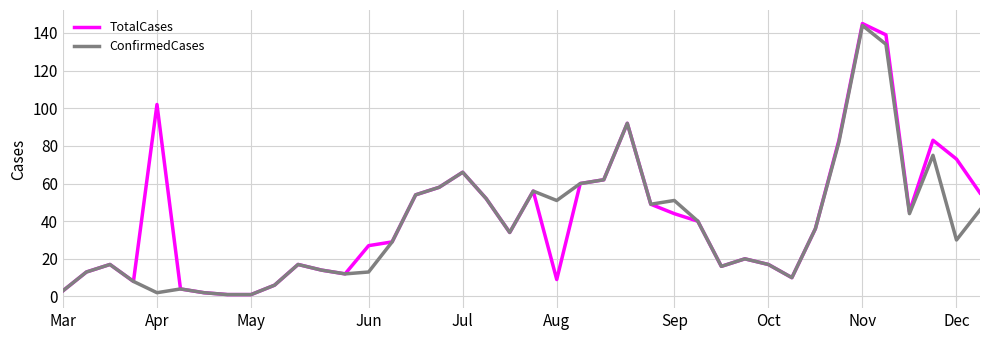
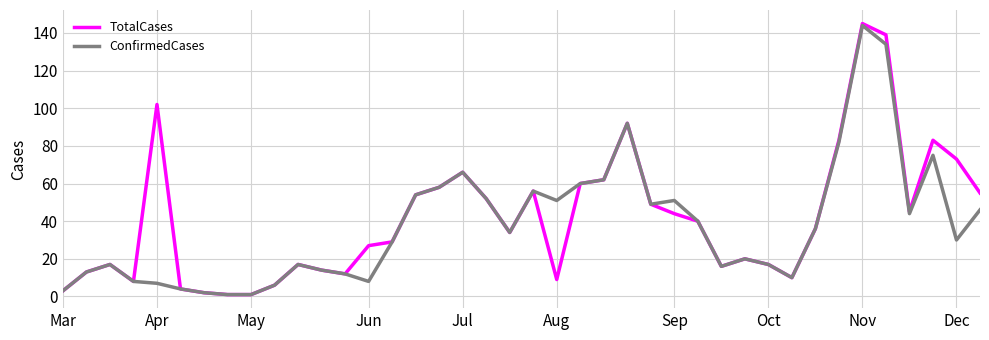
  {
    "TotalCases": {
      "Apr": 102,
      "Jun": 27,
      "Aug": 9,
      "Sep": 44,
      "Dec": 73
    },
    "ConfirmedCases": {
-     "Apr": 2,
-     "Jun": 13,
+     "Apr": 7,
+     "Jun": 8,
      "Aug": 51,
      "Sep": 51,
      "Dec": 30
    }
  }
